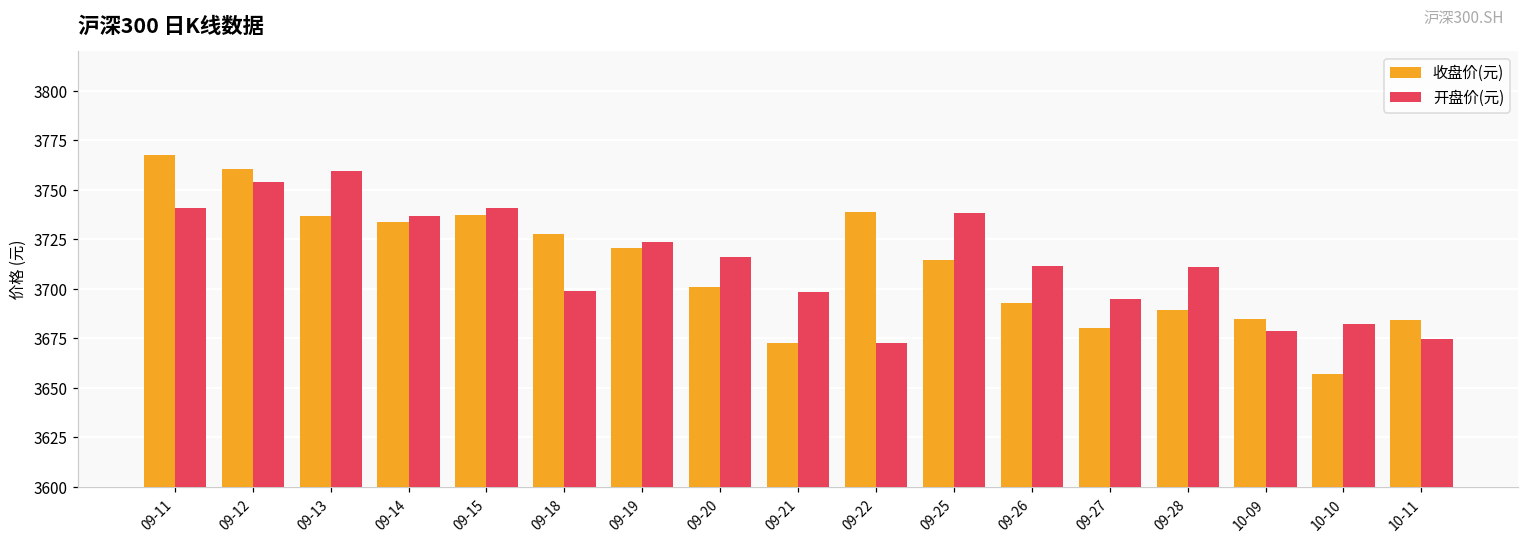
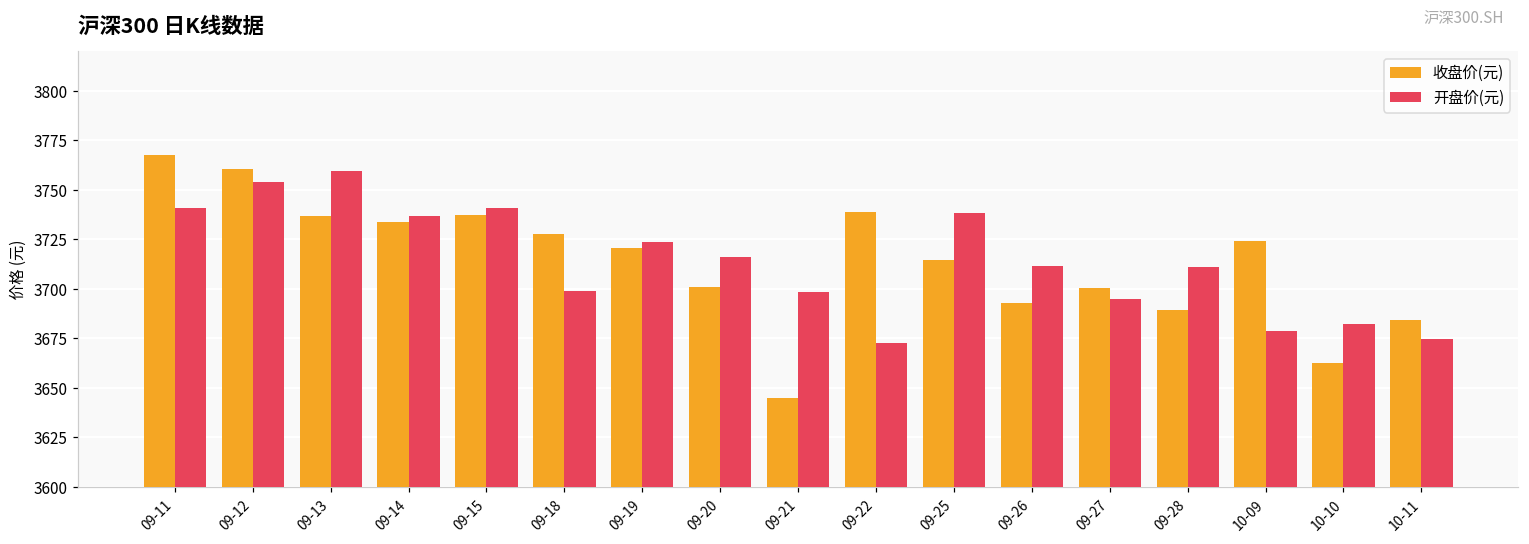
  {
    "收盘价(元)": {
      "09-11": 3768,
      "09-12": 3761,
      "09-13": 3737,
      "09-14": 3734,
      "09-15": 3737,
      "09-18": 3728,
      "09-19": 3721,
      "09-20": 3701,
-     "09-21": 3672,
+     "09-21": 3645,
      "09-22": 3739,
      "09-25": 3715,
      "09-26": 3693,
-     "09-27": 3680,
+     "09-27": 3701,
      "09-28": 3690,
-     "10-09": 3685,
-     "10-10": 3657,
+     "10-09": 3724,
+     "10-10": 3662,
      "10-11": 3684
    },
    "开盘价(元)": {
      "09-11": 3741,
      "09-12": 3754,
      "09-13": 3760,
      "09-14": 3737,
      "09-15": 3741,
      "09-18": 3699,
      "09-19": 3723,
      "09-20": 3716,
      "09-21": 3698,
      "09-22": 3673,
      "09-25": 3738,
      "09-26": 3712,
      "09-27": 3695,
      "09-28": 3711,
      "10-09": 3679,
      "10-10": 3683,
      "10-11": 3675
    }
  }
